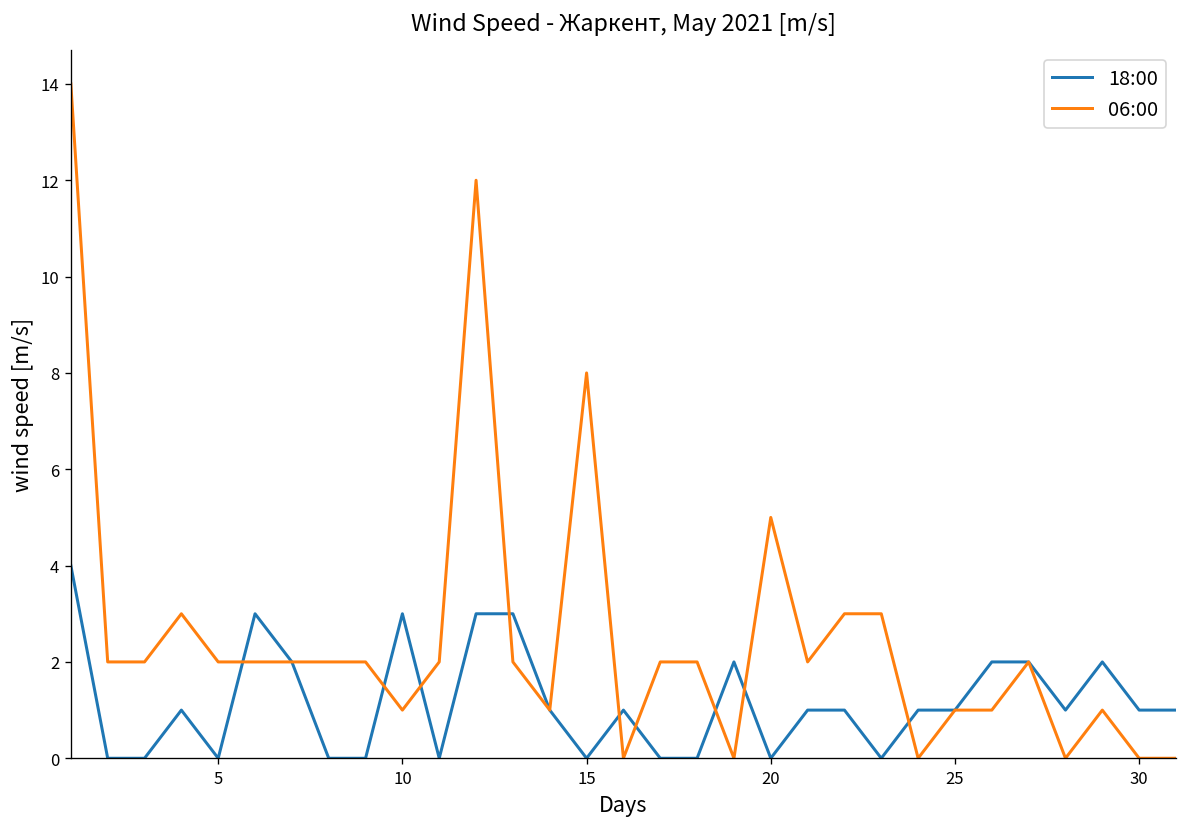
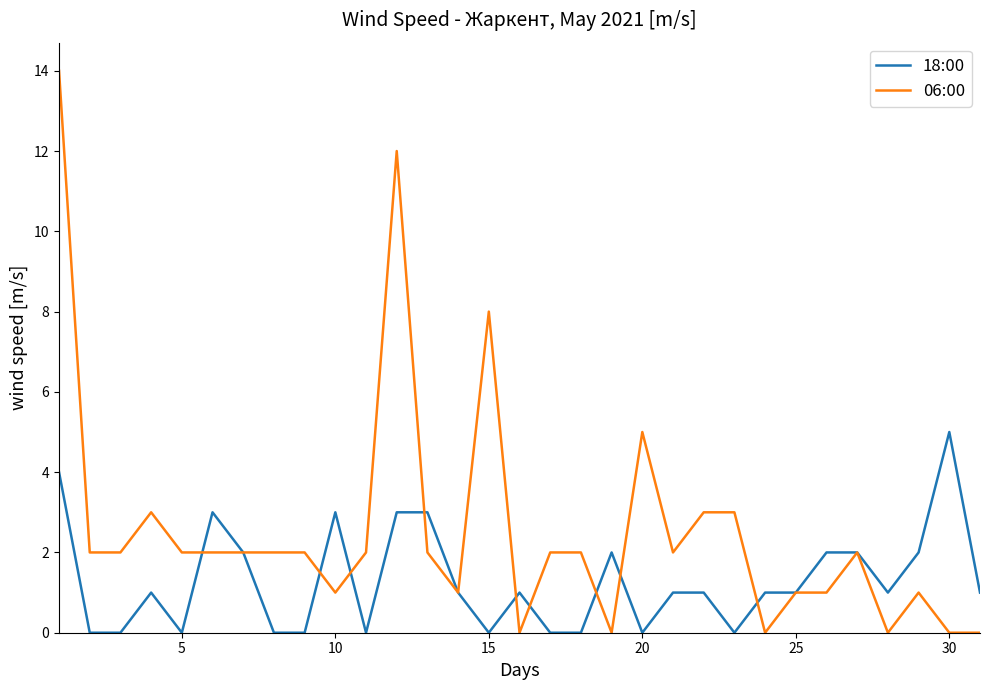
  {
    "18:00": {
      "5": 0,
      "10": 3,
      "15": 0,
      "20": 0,
-     "30": 1
+     "30": 5
    },
    "06:00": {
      "5": 2,
      "10": 1,
      "15": 8,
      "20": 5,
      "30": 0
    }
  }
